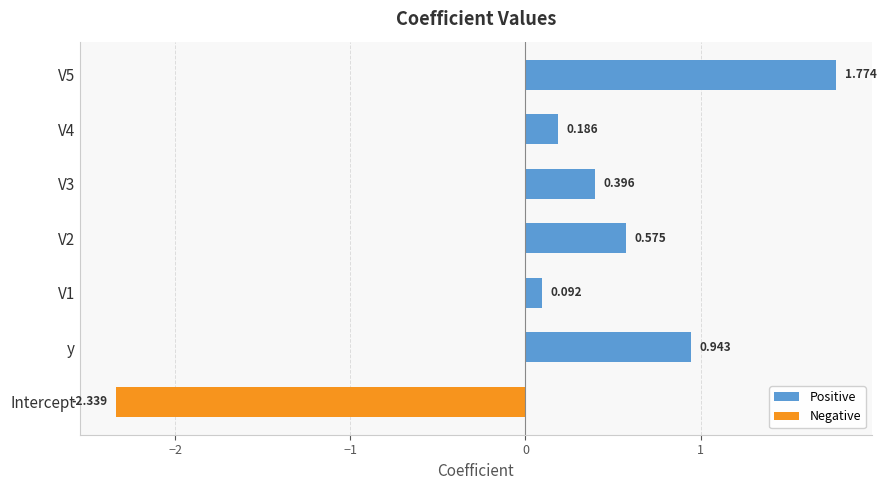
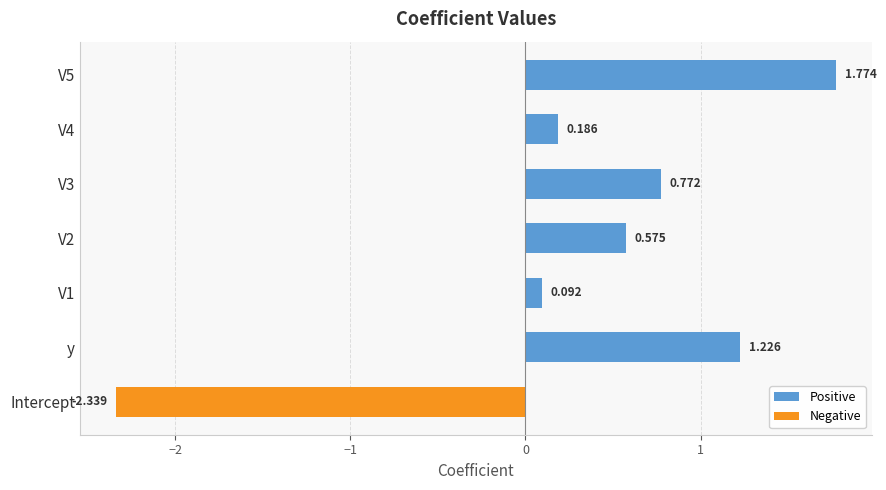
  {
    "V5": 1.774,
    "V4": 0.186,
-   "V3": 0.396,
+   "V3": 0.772,
    "V2": 0.575,
    "V1": 0.092,
-   "y": 0.943,
+   "y": 1.226,
    "Intercept": -2.339
  }
